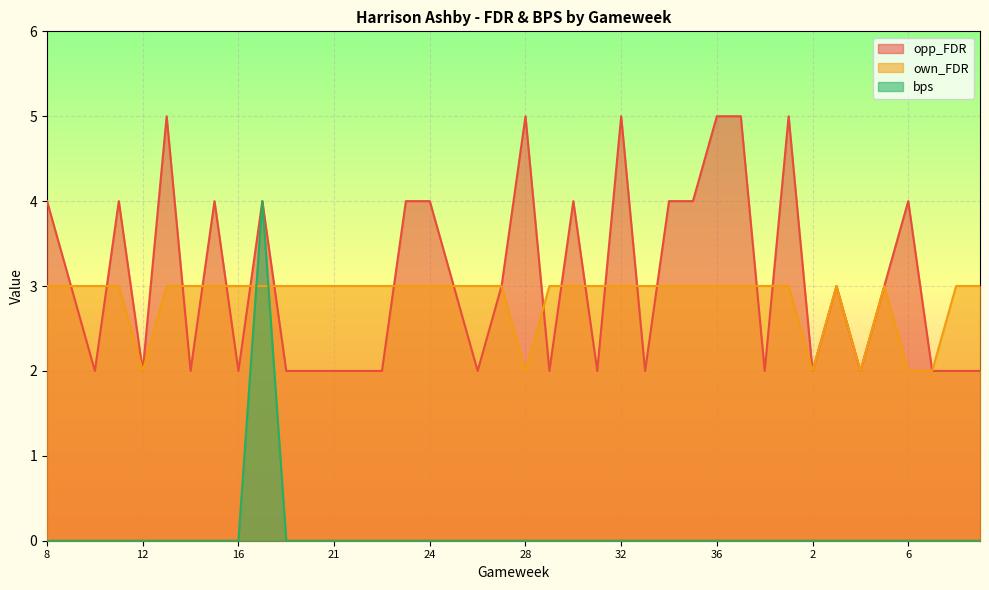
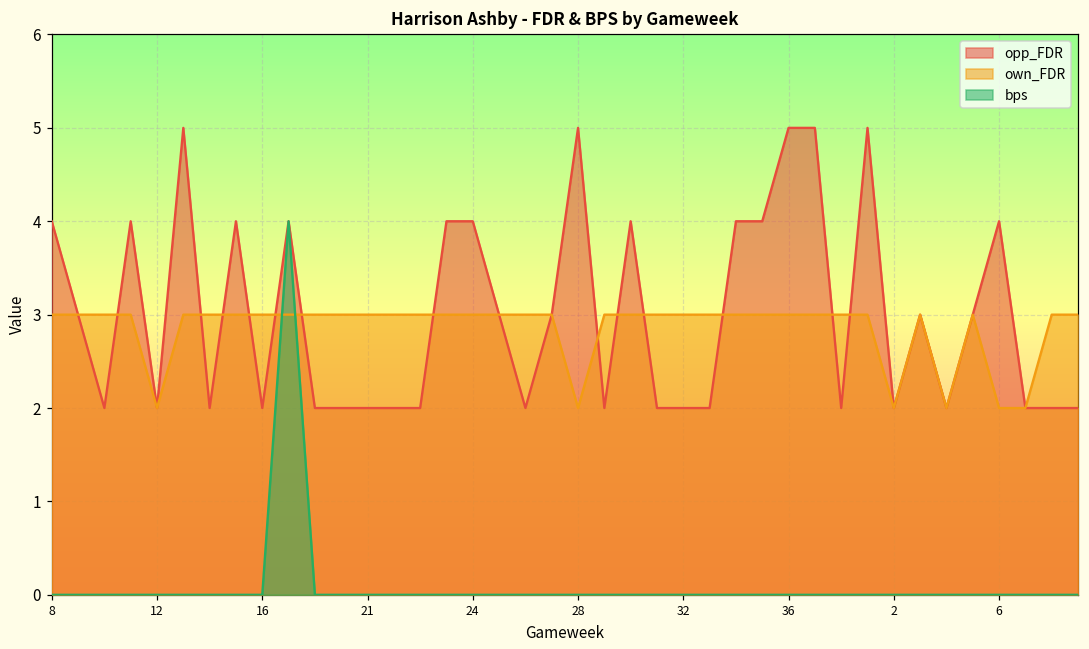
  {
    "opp_FDR": {
      "8": 4,
      "16": 2,
      "24": 4,
      "28": 5,
-     "32": 5,
+     "32": 2,
      "36": 5
    },
    "own_FDR": {
      "8": 3,
      "16": 3,
      "24": 3,
      "28": 2,
      "32": 3,
      "36": 3
    },
    "bps": {
      "8": 0,
      "12": 0,
      "16": 0,
      "24": 0,
      "28": 0,
      "32": 0,
      "36": 0
    }
  }
